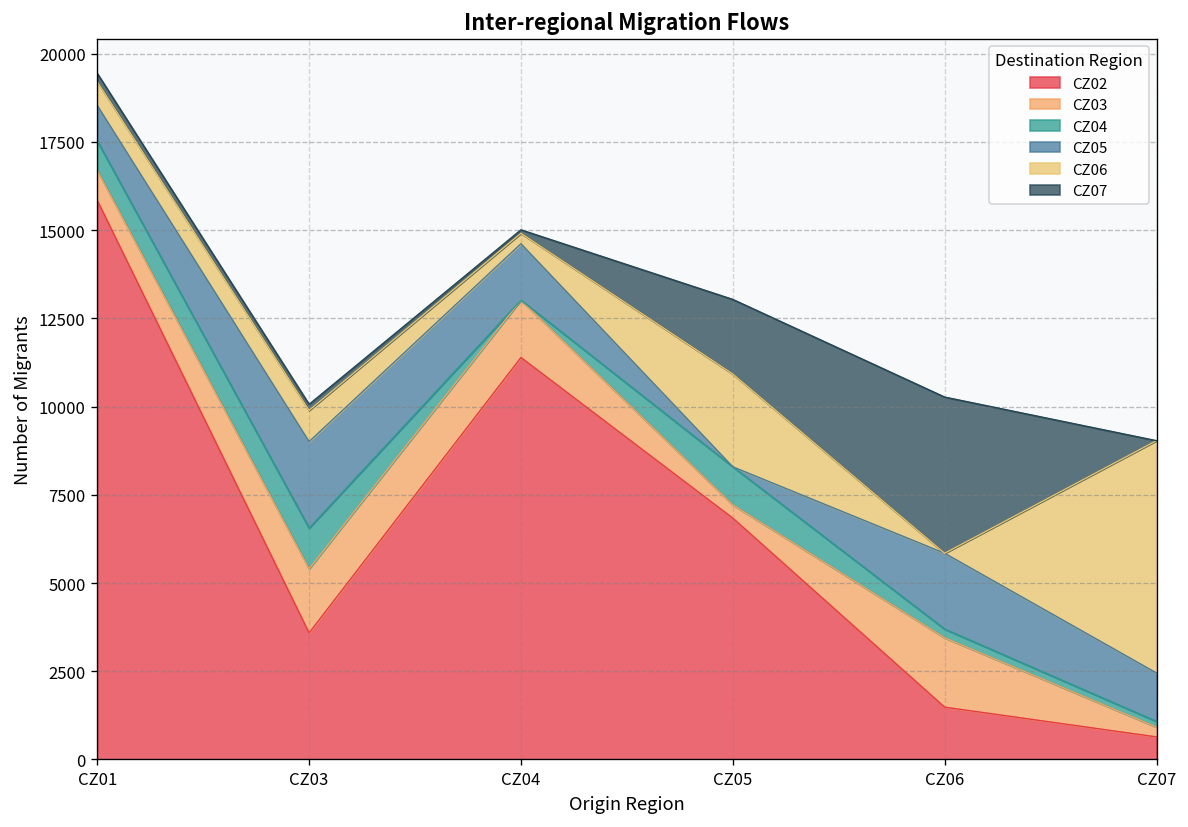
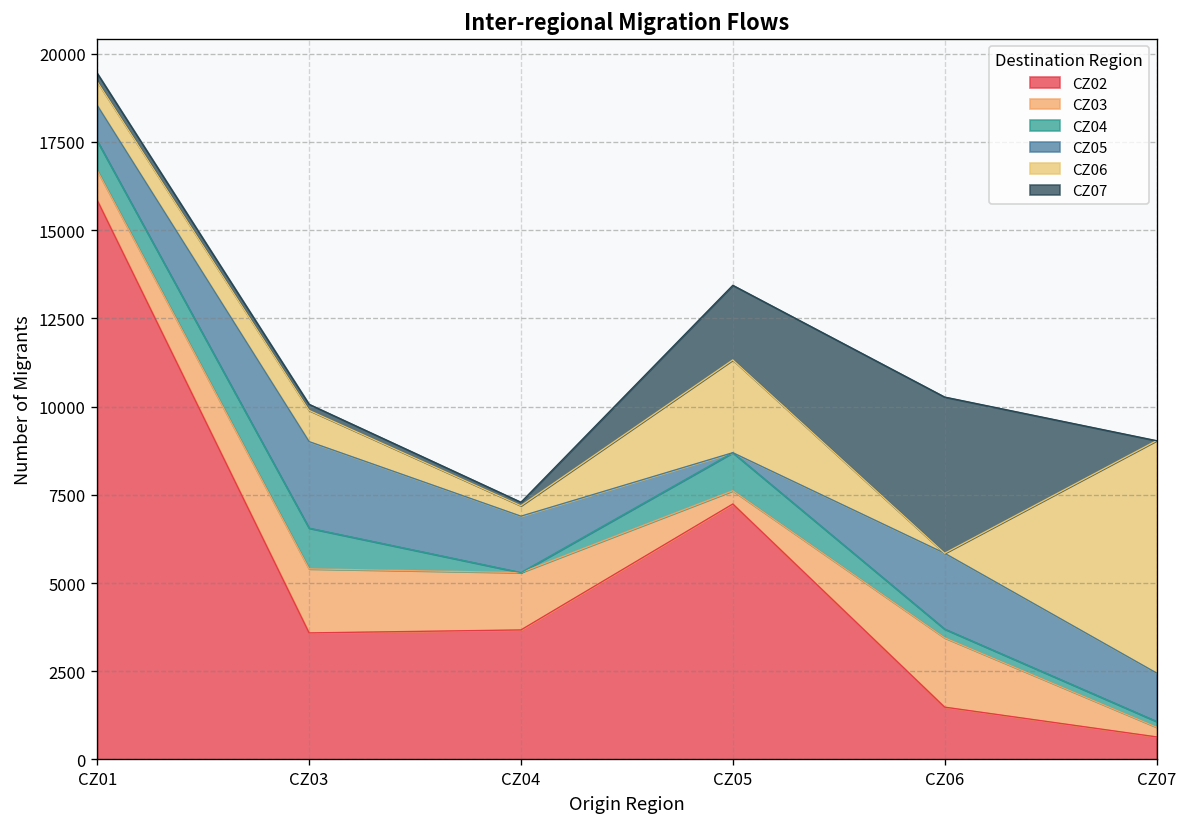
  {
    "CZ02": {
      "CZ01": 15800,
      "CZ03": 3600,
-     "CZ04": 11400,
-     "CZ05": 6800,
+     "CZ04": 3700,
+     "CZ05": 7200,
      "CZ06": 1500,
      "CZ07": 600
    },
    "CZ07": {
      "CZ01": 200,
      "CZ03": 200,
      "CZ04": 100,
      "CZ05": 2100,
      "CZ06": 4400
    }
  }
